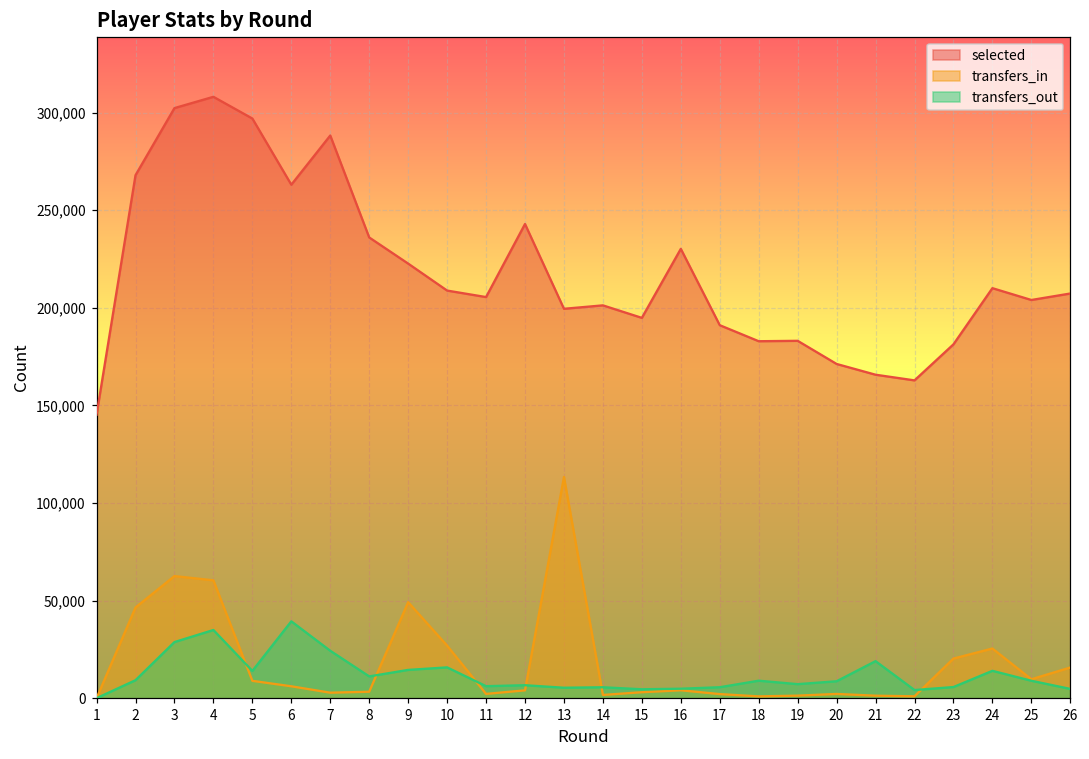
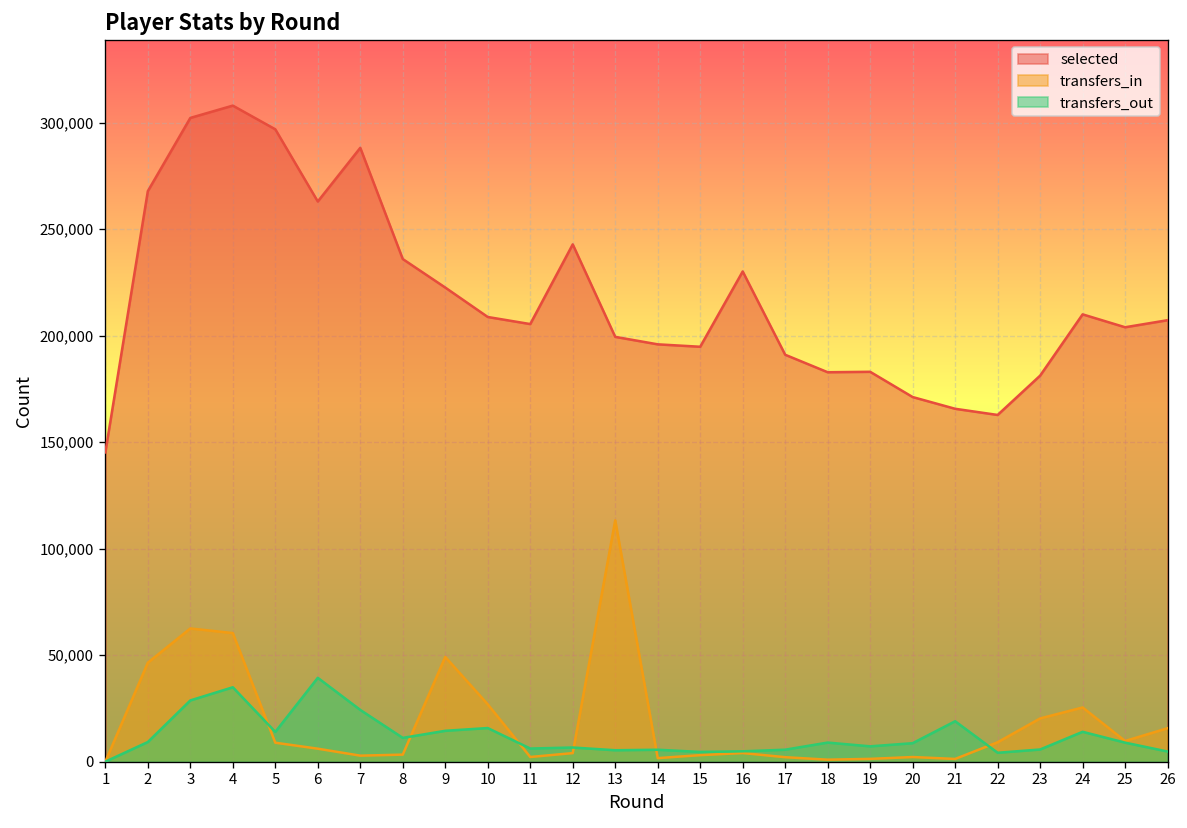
  {
    "selected": {
      "1": "145,000",
      "2": "268,000",
      "3": "302,000",
      "4": "308,000",
      "5": "297,000",
      "6": "263,000",
      "7": "288,000",
      "8": "236,000",
      "9": "223,000",
      "10": "209,000",
      "11": "205,000",
      "12": "243,000",
      "13": "199,000",
-     "14": "201,000",
+     "14": "196,000",
      "15": "195,000",
      "16": "230,000",
      "17": "191,000",
      "18": "183,000",
      "19": "183,000",
      "20": "171,000",
      "21": "166,000",
      "22": "163,000",
      "23": "181,000",
      "24": "210,000",
      "25": "204,000",
      "26": "207,000"
    },
    "transfers_in": {
      "2": "46,000",
      "3": "63,000",
      "4": "60,000",
      "5": "9,000",
      "6": "6,000",
      "7": "3,000",
      "8": "3,000",
      "9": "49,000",
      "10": "27,000",
      "11": "2,000",
      "12": "4,000",
      "13": "113,000",
      "14": "2,000",
      "15": "3,000",
      "17": "2,000",
      "18": "1,000",
      "19": "1,000",
      "20": "2,000",
      "21": "1,000",
-     "22": "1,000",
+     "22": "9,000",
      "23": "20,000",
      "24": "25,000",
      "26": "16,000"
    },
    "transfers_out": {
      "2": "9,000",
      "3": "29,000",
      "4": "35,000",
      "5": "14,000",
      "6": "39,000",
      "7": "24,000",
      "8": "11,000",
      "9": "14,000",
      "10": "16,000",
      "11": "6,000",
      "12": "7,000",
      "13": "5,000",
      "14": "6,000",
      "15": "5,000",
      "17": "6,000",
      "18": "9,000",
      "19": "7,000",
      "20": "9,000",
      "21": "19,000",
      "22": "4,000",
      "23": "6,000",
      "24": "14,000",
      "26": "5,000"
    }
  }
